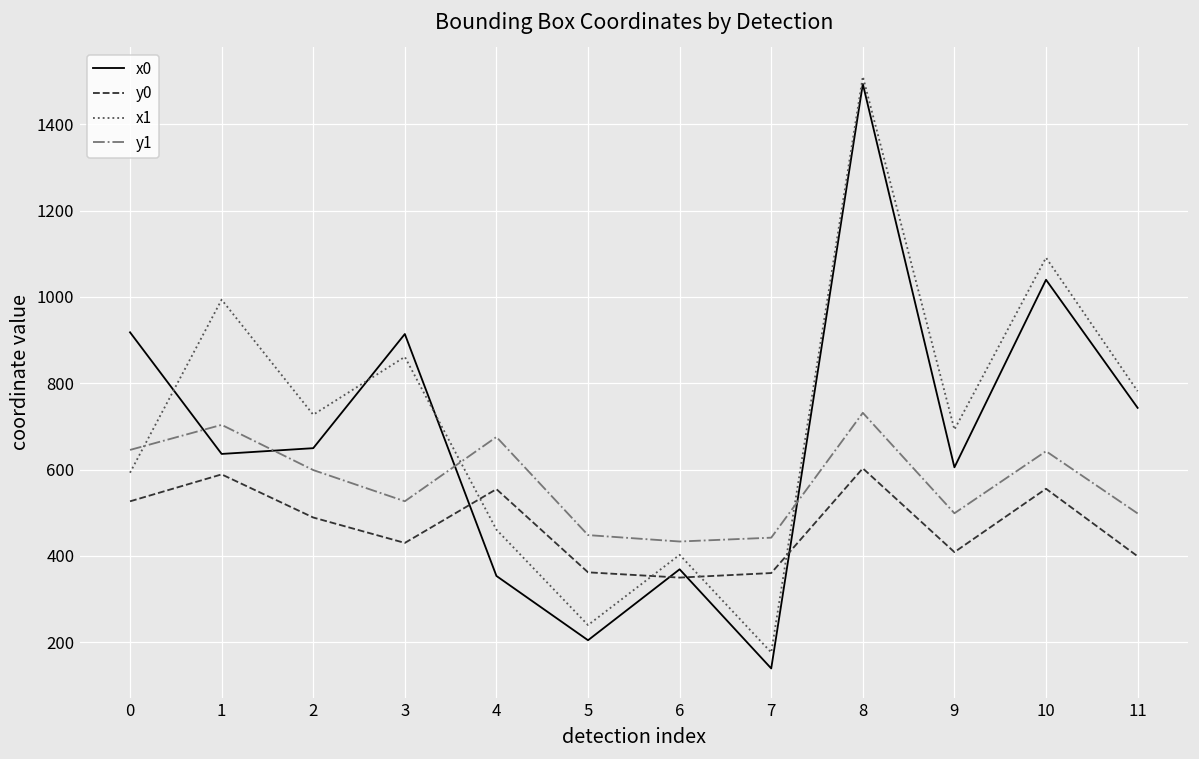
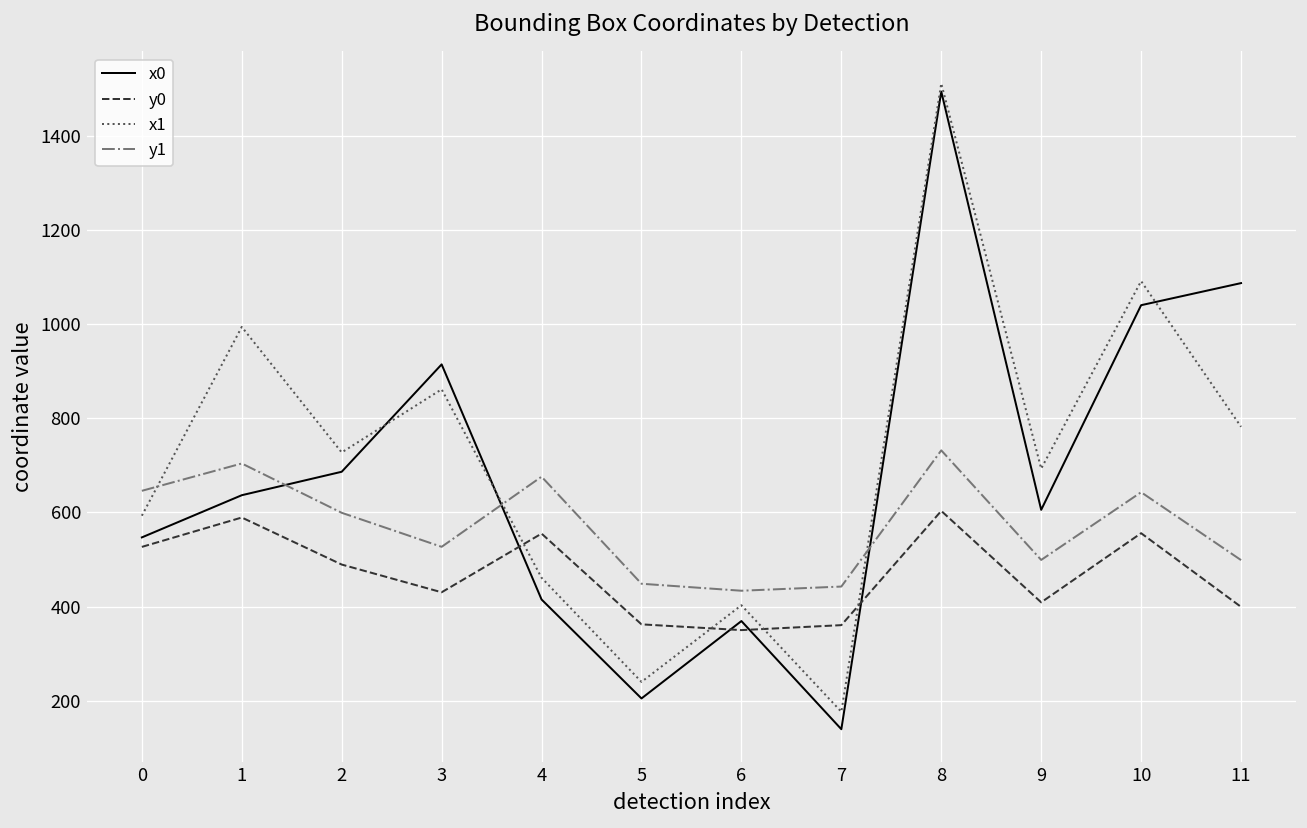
  {
    "x0": {
-     "0": 920,
+     "0": 550,
      "1": 640,
-     "2": 650,
+     "2": 690,
      "3": 910,
-     "4": 350,
+     "4": 410,
      "5": 200,
      "6": 370,
      "7": 140,
      "8": 1490,
      "9": 610,
      "10": 1040,
-     "11": 740
+     "11": 1090
    }
  }
